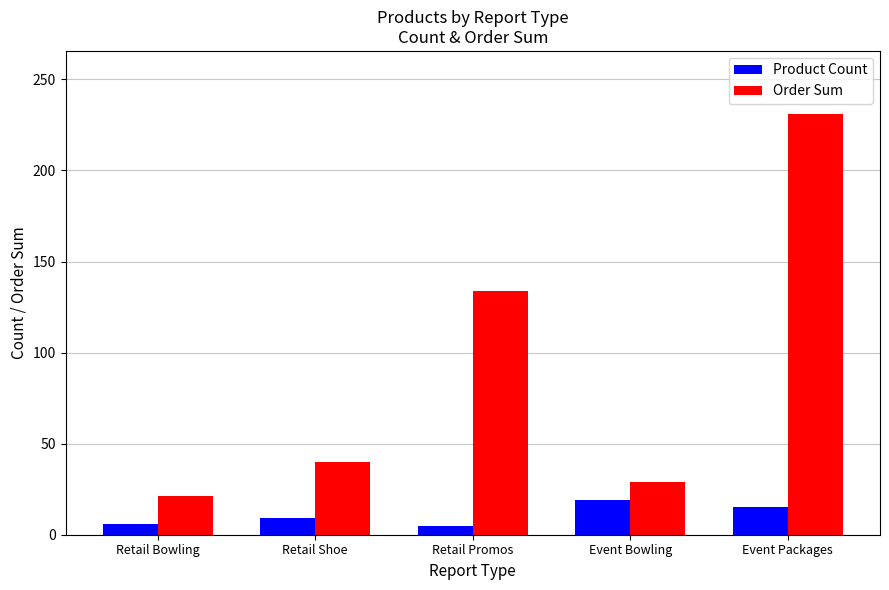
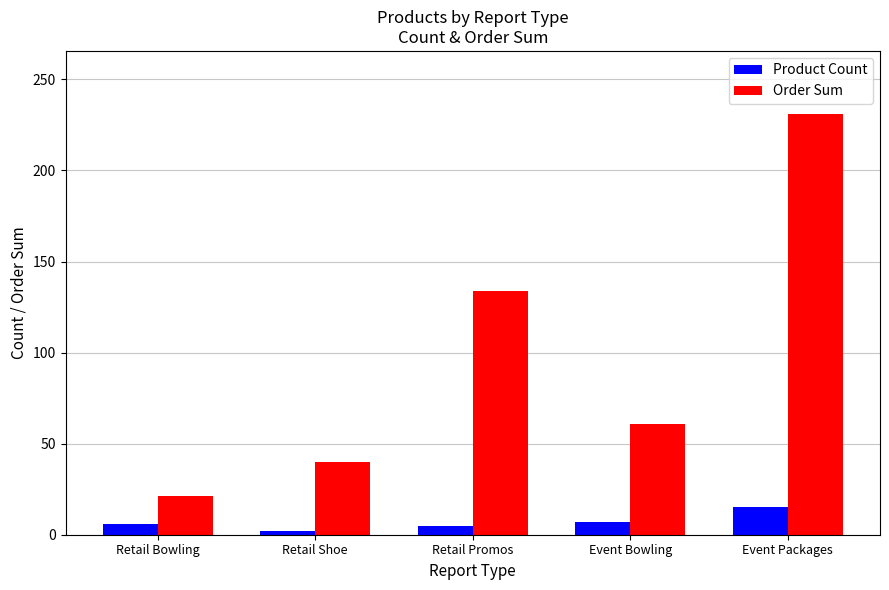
  {
    "Product Count": {
      "Retail Bowling": 6,
-     "Retail Shoe": 9,
+     "Retail Shoe": 2,
      "Retail Promos": 5,
-     "Event Bowling": 19,
+     "Event Bowling": 7,
      "Event Packages": 15
    },
    "Order Sum": {
      "Retail Bowling": 21,
      "Retail Shoe": 40,
      "Retail Promos": 134,
-     "Event Bowling": 29,
+     "Event Bowling": 61,
      "Event Packages": 231
    }
  }
